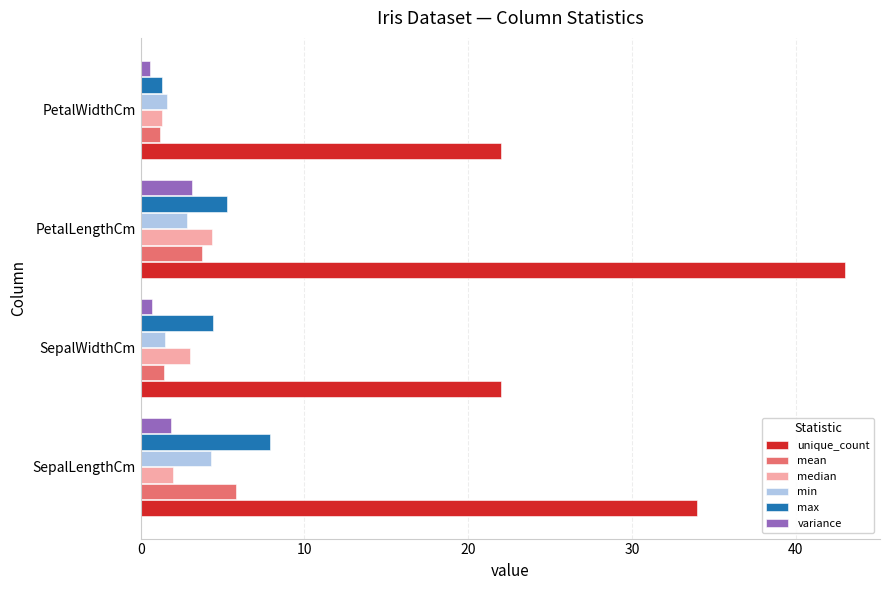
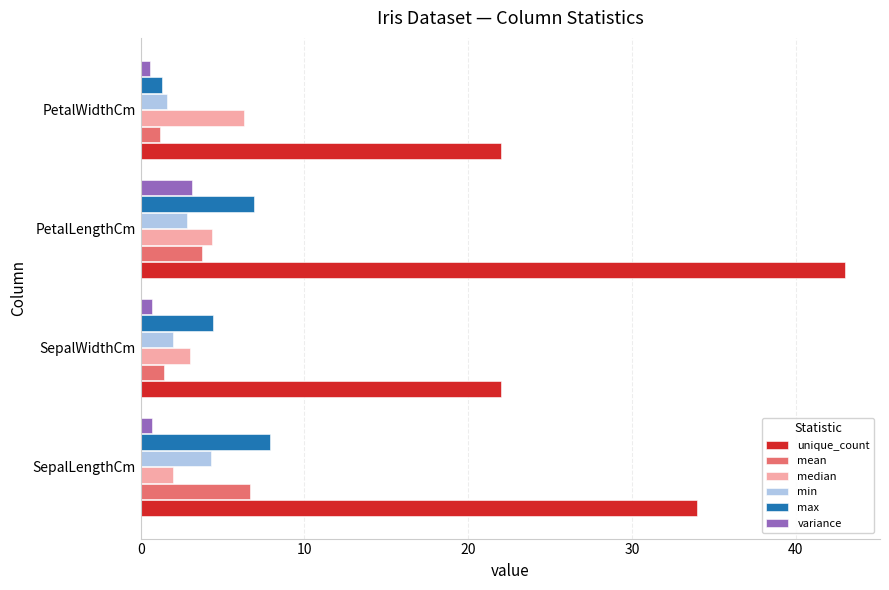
  {
    "unique_count": {
      "PetalWidthCm": 22.0,
      "PetalLengthCm": 43.0,
      "SepalWidthCm": 22.0,
      "SepalLengthCm": 34.0
    },
    "mean": {
      "PetalWidthCm": 1.2,
      "PetalLengthCm": 3.8,
      "SepalWidthCm": 1.4,
-     "SepalLengthCm": 5.8
+     "SepalLengthCm": 6.6
    },
    "median": {
-     "PetalWidthCm": 1.3,
+     "PetalWidthCm": 6.3,
      "PetalLengthCm": 4.4,
      "SepalWidthCm": 3.0,
      "SepalLengthCm": 2.0
    },
    "min": {
      "PetalWidthCm": 1.6,
      "PetalLengthCm": 2.8,
-     "SepalWidthCm": 1.5,
+     "SepalWidthCm": 2.0,
      "SepalLengthCm": 4.3
    },
    "max": {
      "PetalWidthCm": 1.3,
-     "PetalLengthCm": 5.3,
+     "PetalLengthCm": 6.9,
      "SepalWidthCm": 4.4,
      "SepalLengthCm": 7.9
    },
    "variance": {
      "PetalWidthCm": 0.6,
      "PetalLengthCm": 3.1,
      "SepalWidthCm": 0.7,
-     "SepalLengthCm": 1.8
+     "SepalLengthCm": 0.7
    }
  }
